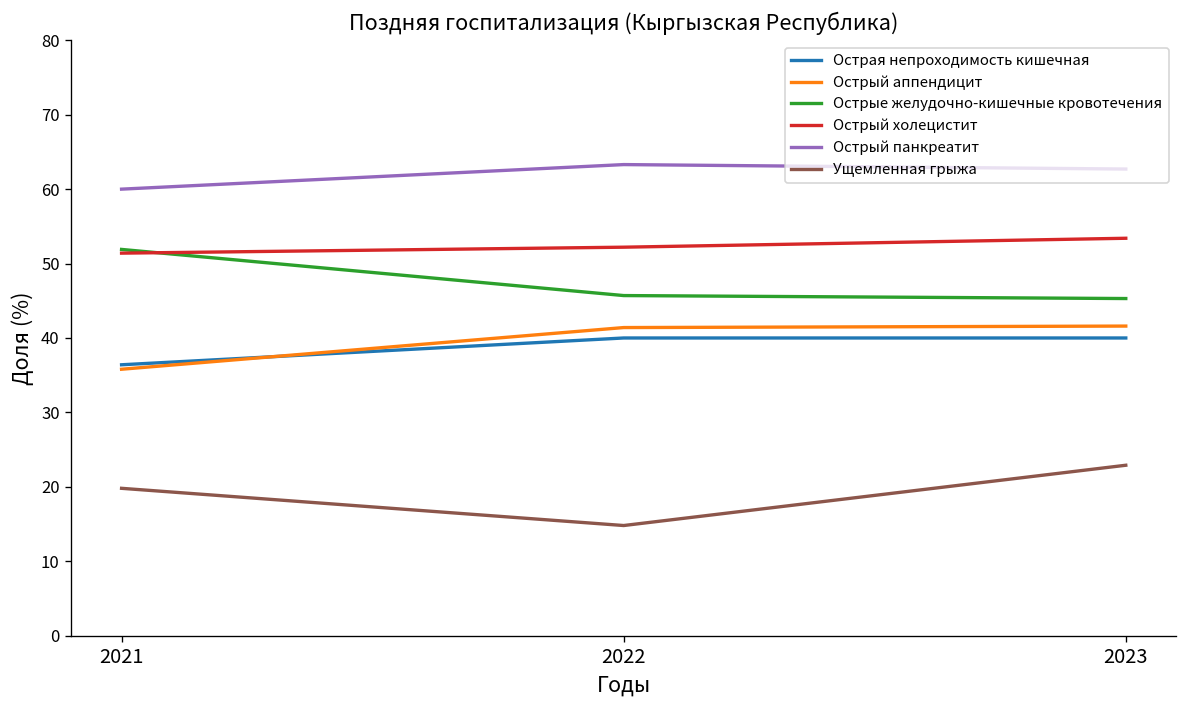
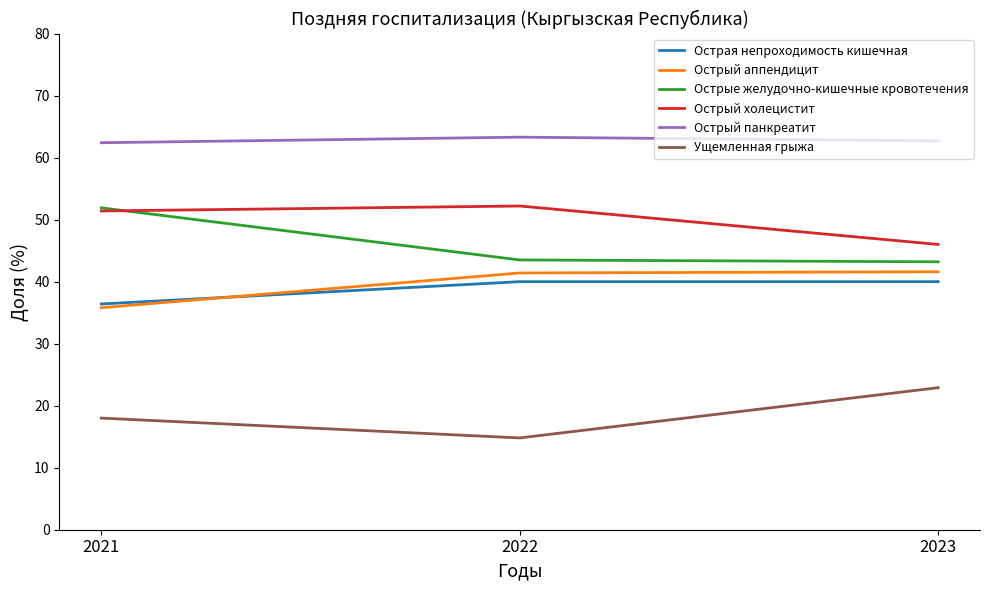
  {
    "Острая непроходимость кишечная": {
      "2021": 36,
      "2022": 40,
      "2023": 40
    },
    "Острый аппендицит": {
      "2021": 36,
      "2022": 41,
      "2023": 42
    },
    "Острые желудочно-кишечные кровотечения": {
      "2021": 52,
-     "2022": 46,
-     "2023": 45
+     "2022": 44,
+     "2023": 43
    },
    "Острый холецистит": {
      "2021": 51,
      "2022": 52,
-     "2023": 53
+     "2023": 46
    },
    "Острый панкреатит": {
-     "2021": 60,
+     "2021": 62,
      "2022": 63
    },
    "Ущемленная грыжа": {
-     "2021": 20,
+     "2021": 18,
      "2022": 15,
      "2023": 23
    }
  }
